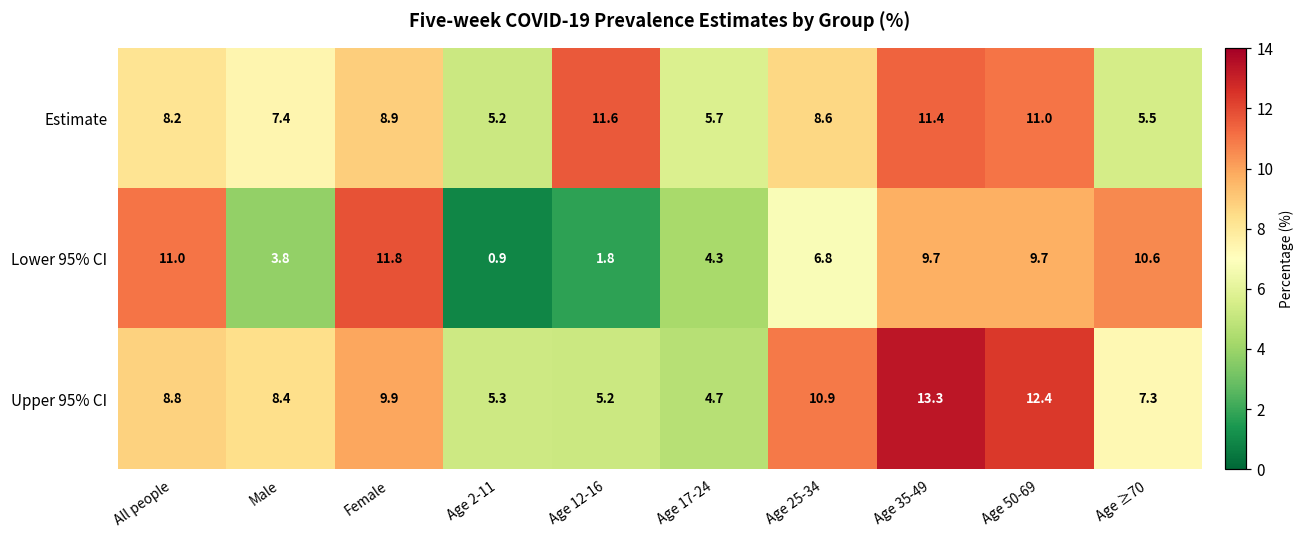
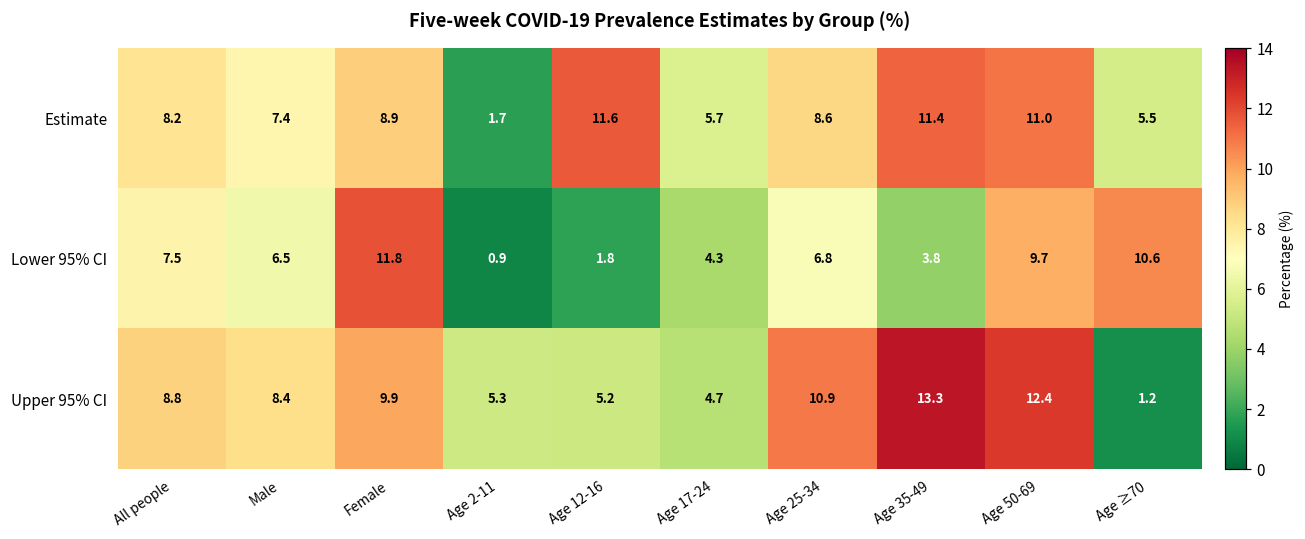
  {
    "Estimate": {
      "All people": 8.2,
      "Male": 7.4,
      "Female": 8.9,
-     "Age 2-11": 5.2,
+     "Age 2-11": 1.7,
      "Age 12-16": 11.6,
      "Age 17-24": 5.7,
      "Age 25-34": 8.6,
      "Age 35-49": 11.4,
      "Age 50-69": 11.0,
      "Age ≥70": 5.5
    },
    "Lower 95% CI": {
-     "All people": 11.0,
-     "Male": 3.8,
+     "All people": 7.5,
+     "Male": 6.5,
      "Female": 11.8,
      "Age 2-11": 0.9,
      "Age 12-16": 1.8,
      "Age 17-24": 4.3,
      "Age 25-34": 6.8,
-     "Age 35-49": 9.7,
+     "Age 35-49": 3.8,
      "Age 50-69": 9.7,
      "Age ≥70": 10.6
    },
    "Upper 95% CI": {
      "All people": 8.8,
      "Male": 8.4,
      "Female": 9.9,
      "Age 2-11": 5.3,
      "Age 12-16": 5.2,
      "Age 17-24": 4.7,
      "Age 25-34": 10.9,
      "Age 35-49": 13.3,
      "Age 50-69": 12.4,
-     "Age ≥70": 7.3
+     "Age ≥70": 1.2
    }
  }
